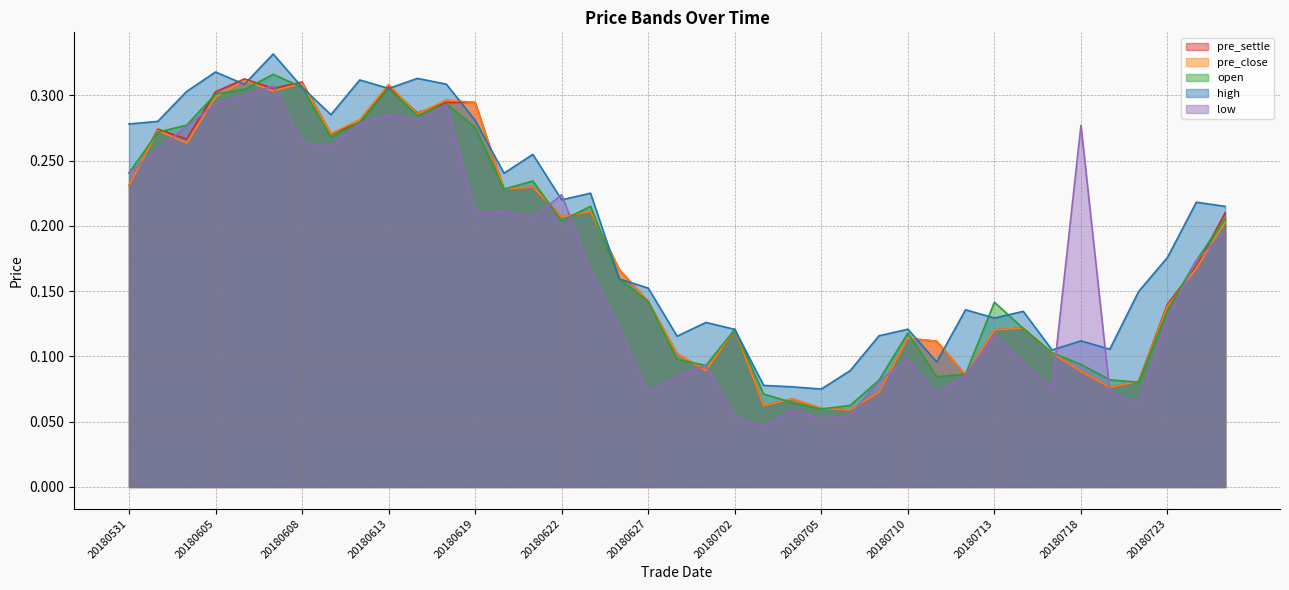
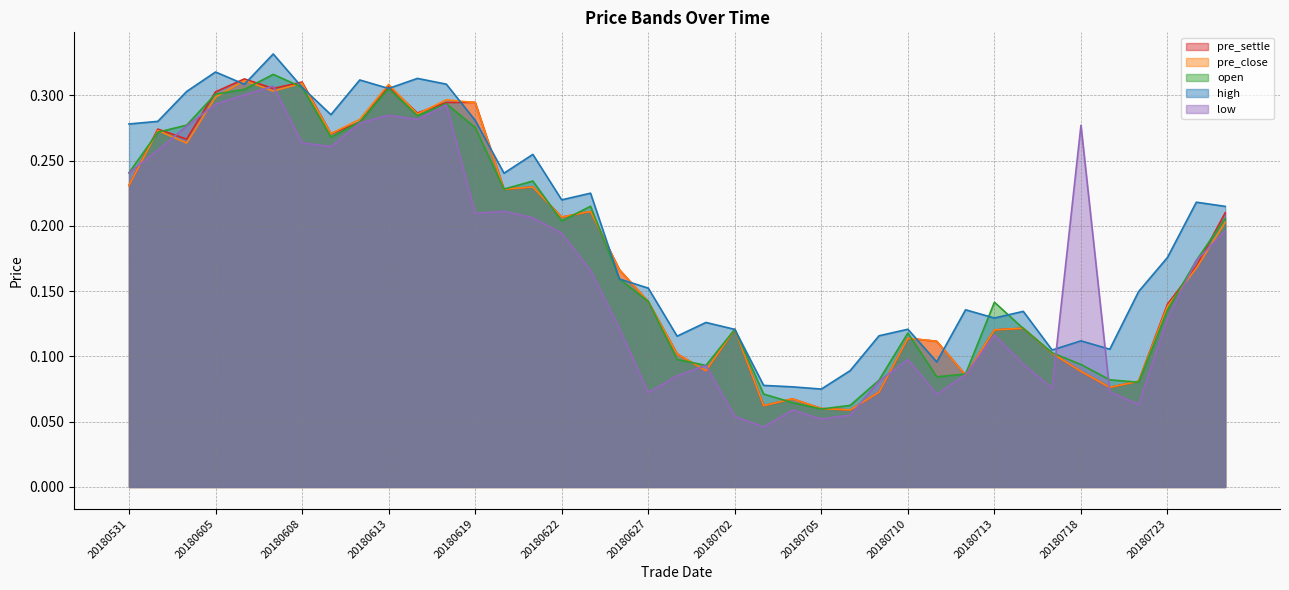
  {
    "pre_close": {
      "20180605": 0.299
    },
    "open": {
      "20180619": 0.275,
      "20180622": 0.204,
      "20180710": 0.118,
      "20180713": 0.142,
      "20180718": 0.094,
      "20180723": 0.135
    },
    "high": {
      "20180531": 0.278,
      "20180605": 0.318,
      "20180619": 0.281,
      "20180622": 0.220,
      "20180627": 0.152,
      "20180705": 0.075,
      "20180710": 0.121,
      "20180713": 0.129,
      "20180718": 0.112,
      "20180723": 0.176
    },
    "low": {
      "20180605": 0.293,
      "20180608": 0.264,
      "20180613": 0.285,
      "20180619": 0.210,
-     "20180622": 0.224,
+     "20180622": 0.194,
      "20180627": 0.072,
      "20180702": 0.054,
      "20180705": 0.052,
      "20180710": 0.098,
      "20180713": 0.116,
      "20180718": 0.277,
      "20180723": 0.129
    }
  }
